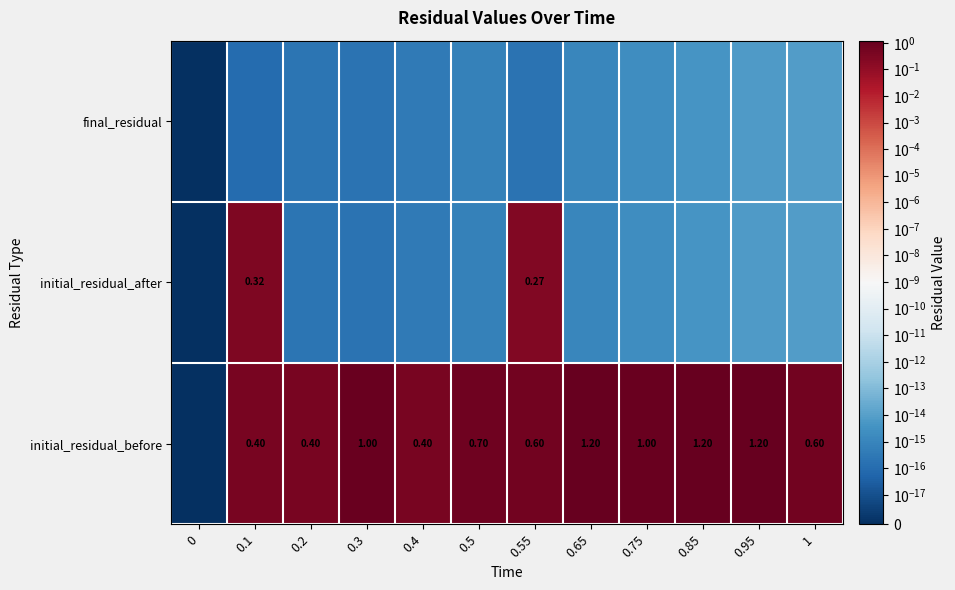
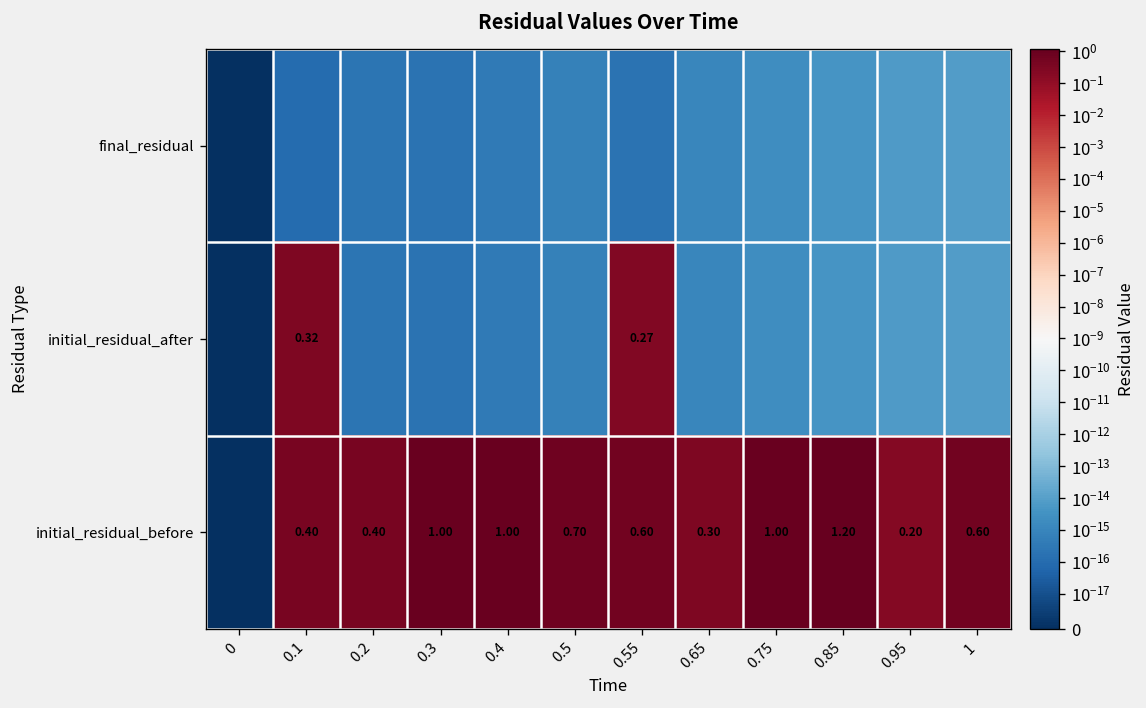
  {
    "initial_residual_after": {
      "0.1": 0.32,
      "0.55": 0.27
    },
    "initial_residual_before": {
      "0.1": 0.40,
      "0.2": 0.40,
      "0.3": 1.00,
-     "0.4": 0.40,
+     "0.4": 1.00,
      "0.5": 0.70,
      "0.55": 0.60,
-     "0.65": 1.20,
+     "0.65": 0.30,
      "0.75": 1.00,
      "0.85": 1.20,
-     "0.95": 1.20,
+     "0.95": 0.20,
      "1": 0.60
    }
  }
